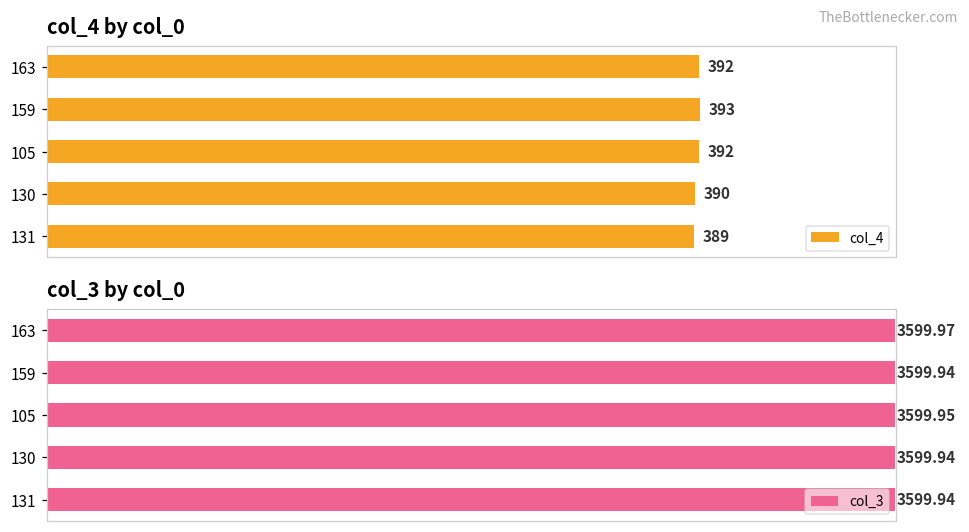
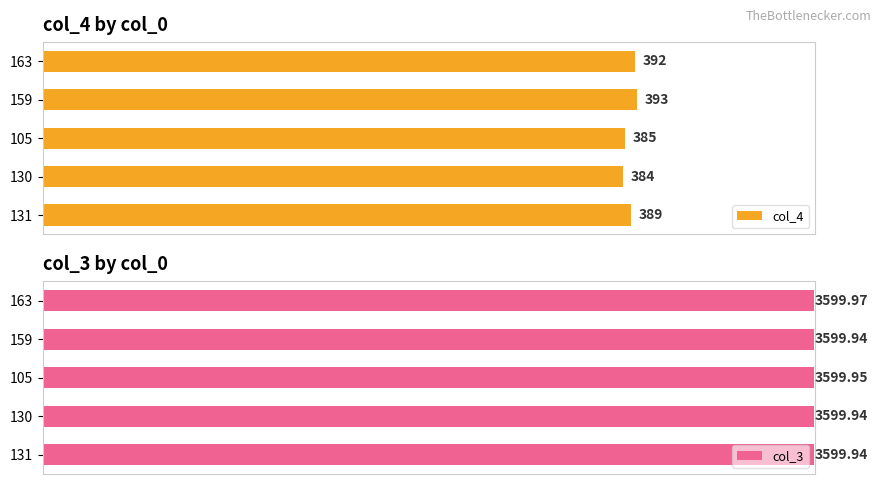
  {
    "col_4 by col_0": {
      "163": 392,
      "159": 393,
-     "105": 392,
-     "130": 390,
+     "105": 385,
+     "130": 384,
      "131": 389
    },
    "col_3 by col_0": {
      "163": 3599.97,
      "159": 3599.94,
      "105": 3599.95,
      "130": 3599.94,
      "131": 3599.94
    }
  }
